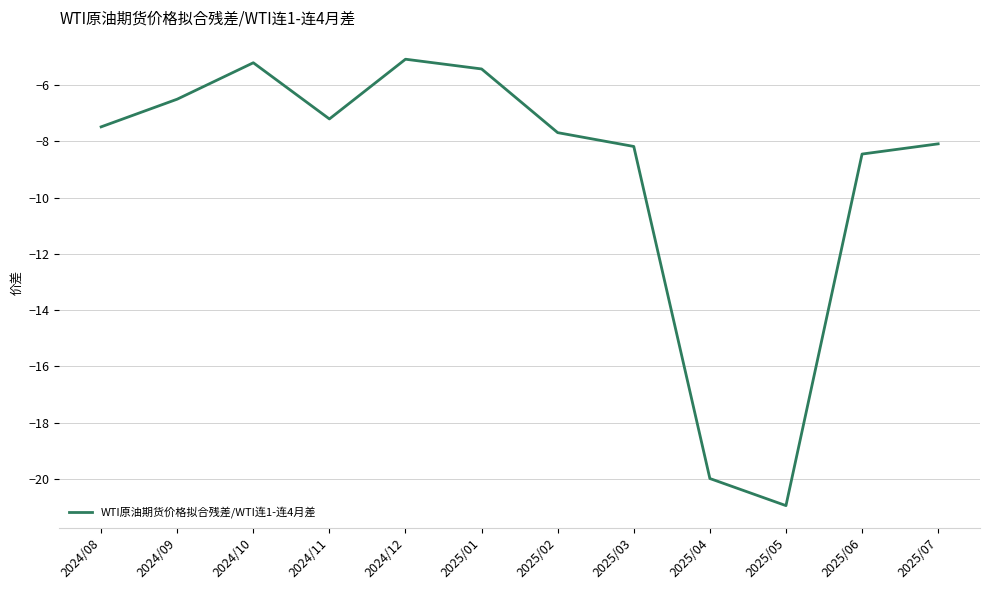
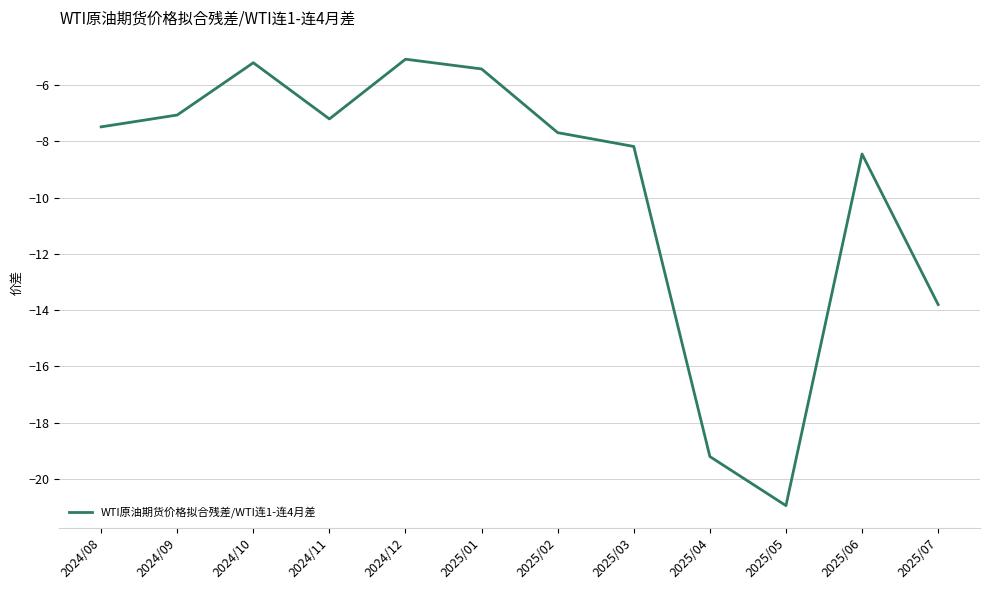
  {
    "2024/08": -7.5,
-   "2024/09": -6.5,
+   "2024/09": -7.1,
    "2024/10": -5.2,
    "2024/11": -7.2,
    "2024/12": -5.1,
    "2025/01": -5.4,
    "2025/02": -7.7,
    "2025/03": -8.2,
-   "2025/04": -20.0,
+   "2025/04": -19.2,
    "2025/05": -21.0,
    "2025/06": -8.5,
-   "2025/07": -8.1
+   "2025/07": -13.8
  }
